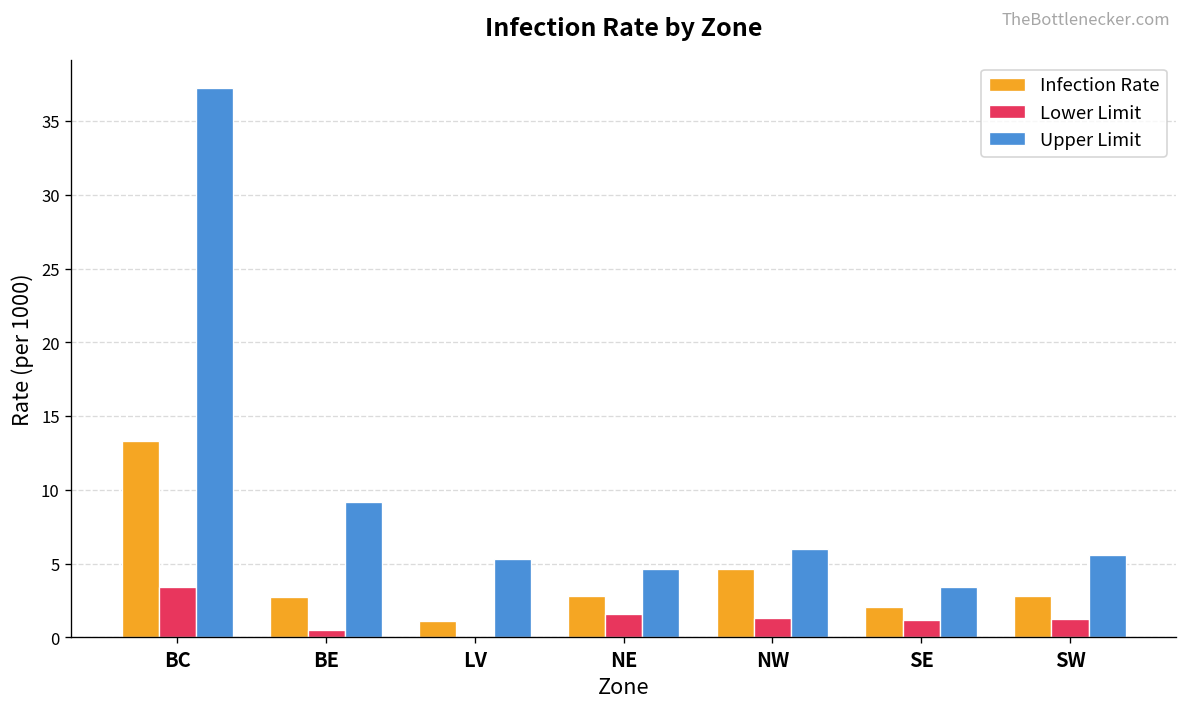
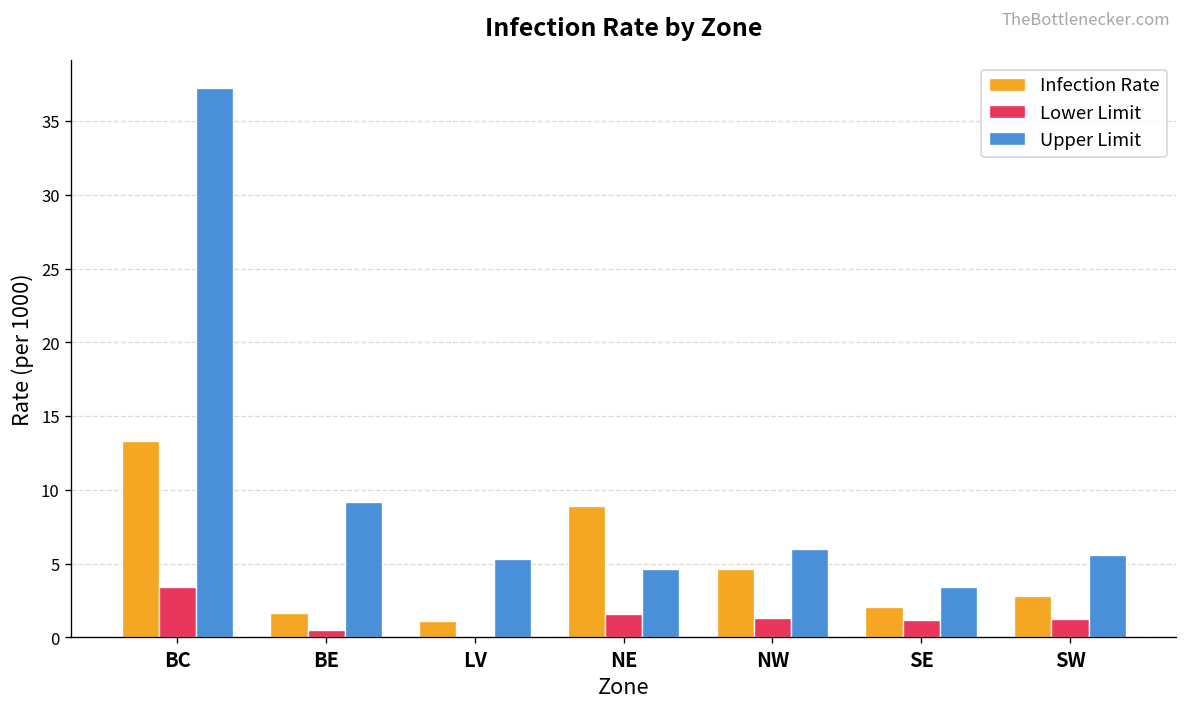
  {
    "Infection Rate": {
      "BC": 13.3,
-     "BE": 2.8,
+     "BE": 1.7,
      "LV": 1.1,
-     "NE": 2.8,
+     "NE": 8.9,
      "NW": 4.6,
      "SE": 2.1,
      "SW": 2.8
    },
    "Lower Limit": {
      "BC": 3.4,
      "BE": 0.5,
      "NE": 1.6,
      "NW": 1.4,
      "SE": 1.2,
      "SW": 1.3
    },
    "Upper Limit": {
      "BC": 37.3,
      "BE": 9.2,
      "LV": 5.3,
      "NE": 4.6,
      "NW": 6.0,
      "SE": 3.4,
      "SW": 5.6
    }
  }
